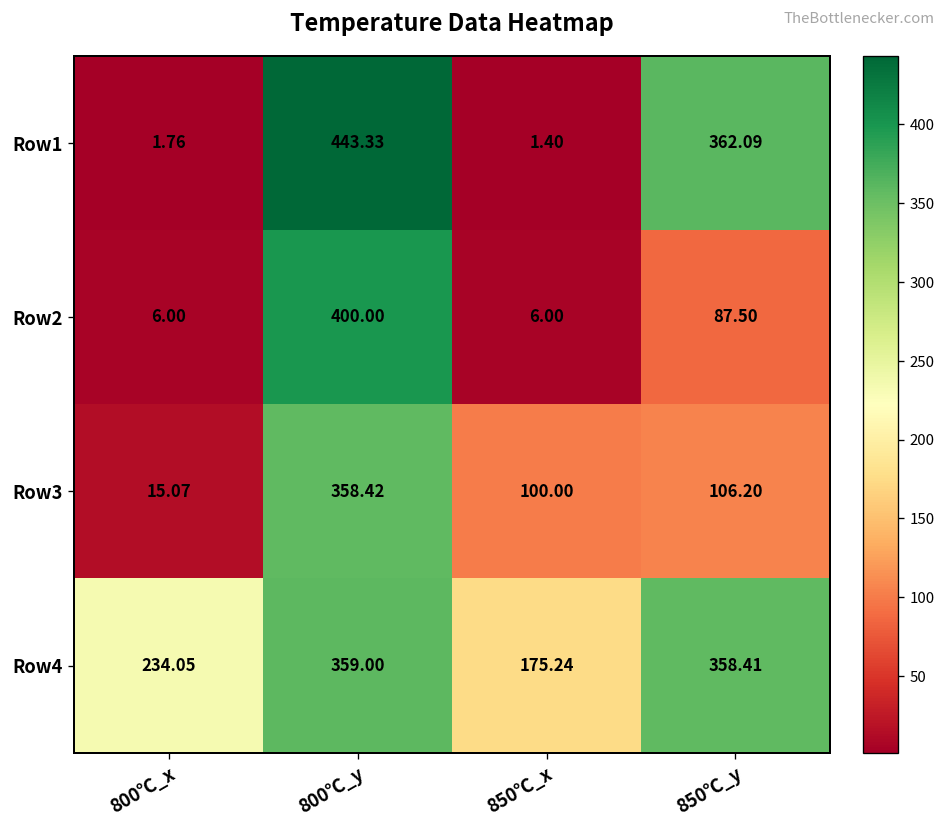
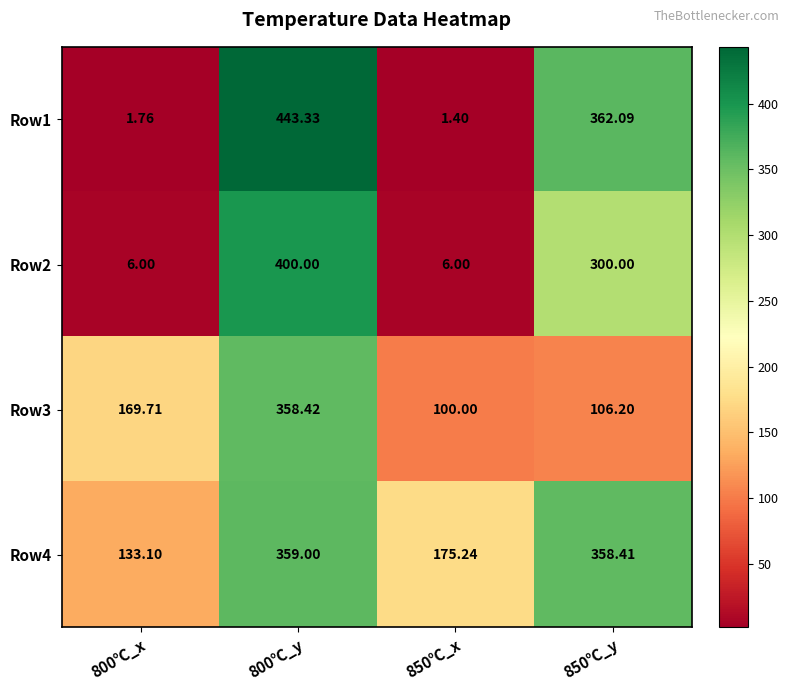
  {
    "Row1": {
      "800℃_x": 1.76,
      "800℃_y": 443.33,
      "850℃_x": 1.40,
      "850℃_y": 362.09
    },
    "Row2": {
      "800℃_x": 6.00,
      "800℃_y": 400.00,
      "850℃_x": 6.00,
-     "850℃_y": 87.50
+     "850℃_y": 300.00
    },
    "Row3": {
-     "800℃_x": 15.07,
+     "800℃_x": 169.71,
      "800℃_y": 358.42,
      "850℃_x": 100.00,
      "850℃_y": 106.20
    },
    "Row4": {
-     "800℃_x": 234.05,
+     "800℃_x": 133.10,
      "800℃_y": 359.00,
      "850℃_x": 175.24,
      "850℃_y": 358.41
    }
  }
